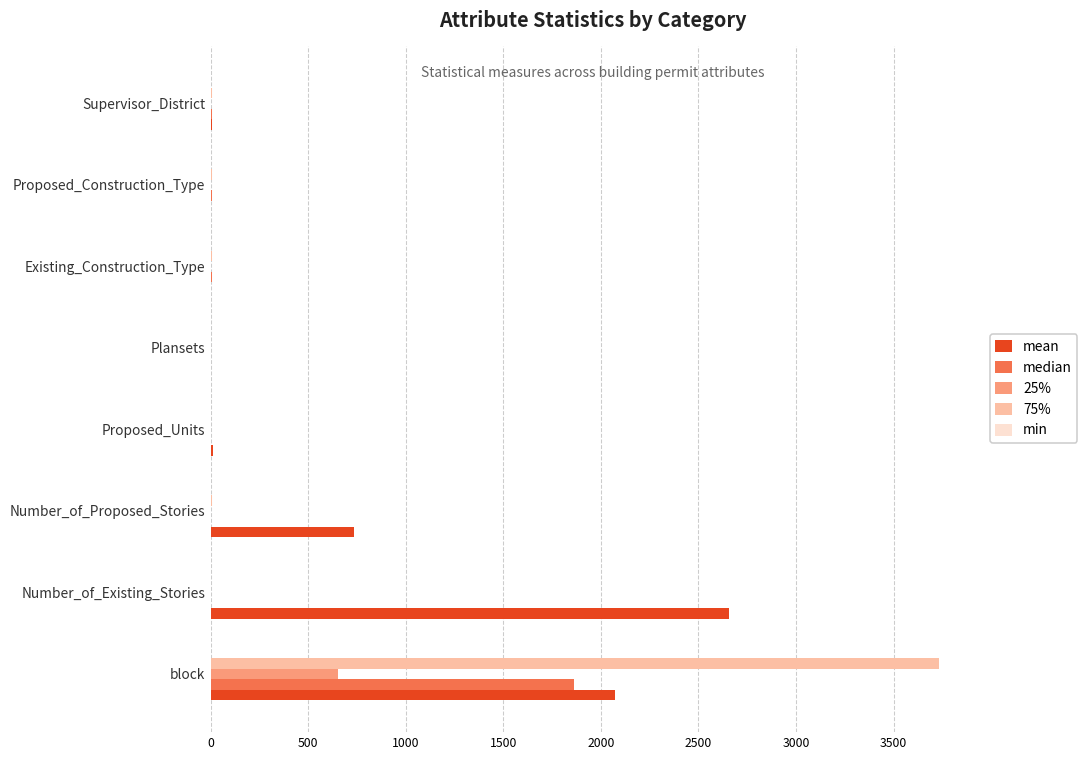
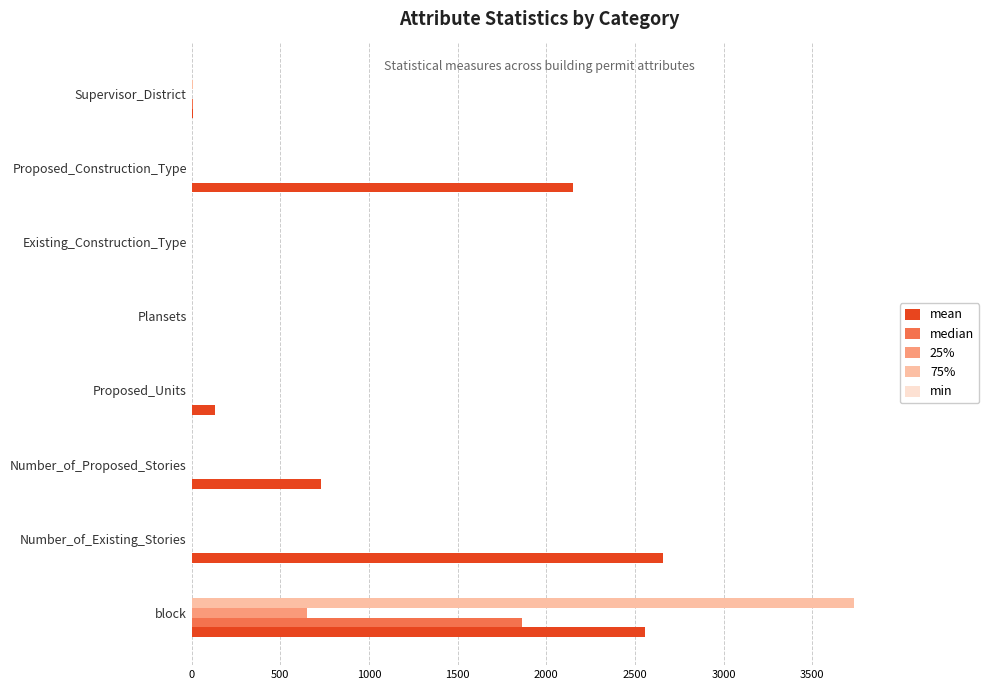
  {
    "mean": {
-     "Proposed_Construction_Type": 0,
-     "Proposed_Units": 10,
+     "Proposed_Construction_Type": 2150,
+     "Proposed_Units": 130,
      "Number_of_Proposed_Stories": 730,
      "Number_of_Existing_Stories": 2660,
-     "block": 2070
+     "block": 2560
    }
  }
